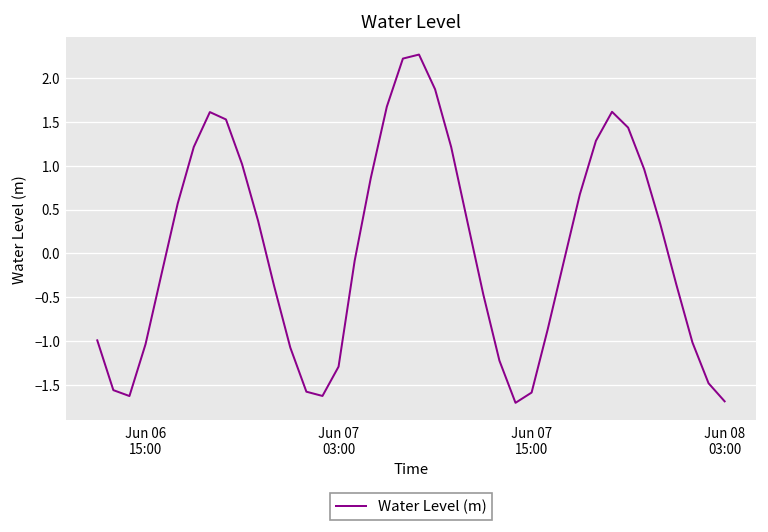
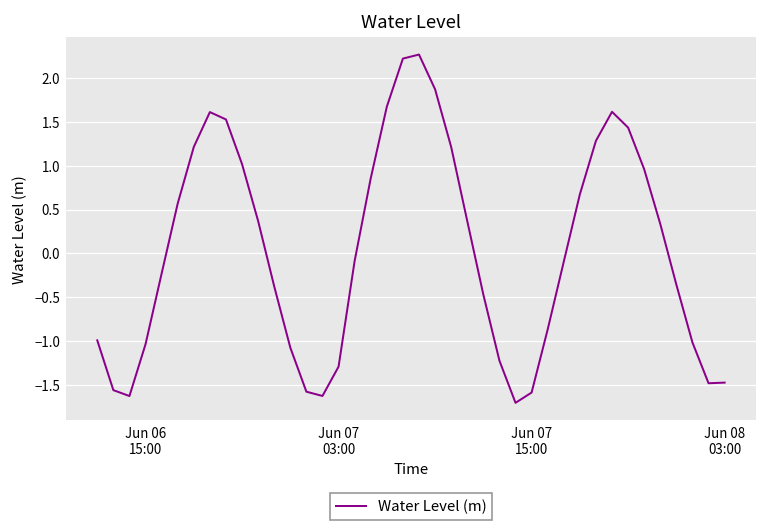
  {
    "Jun 06 15:00": -1.0,
    "Jun 07 03:00": -1.3,
    "Jun 07 15:00": -1.6,
-   "Jun 08 03:00": -1.7
+   "Jun 08 03:00": -1.5
  }
